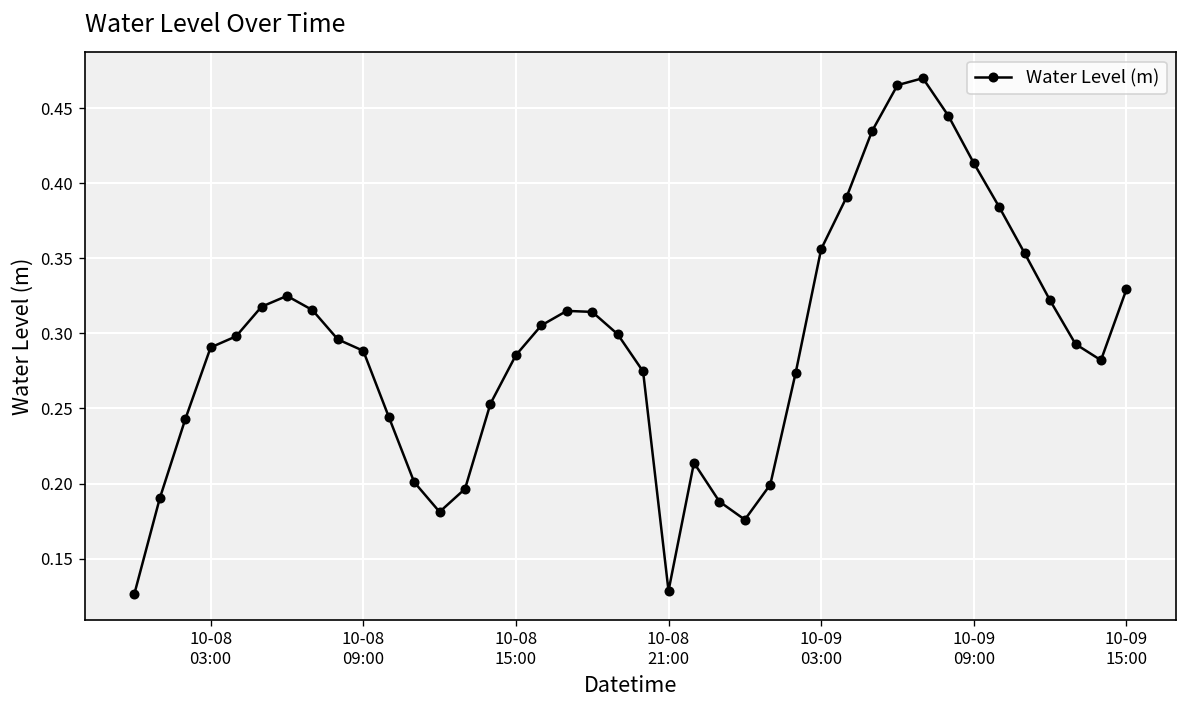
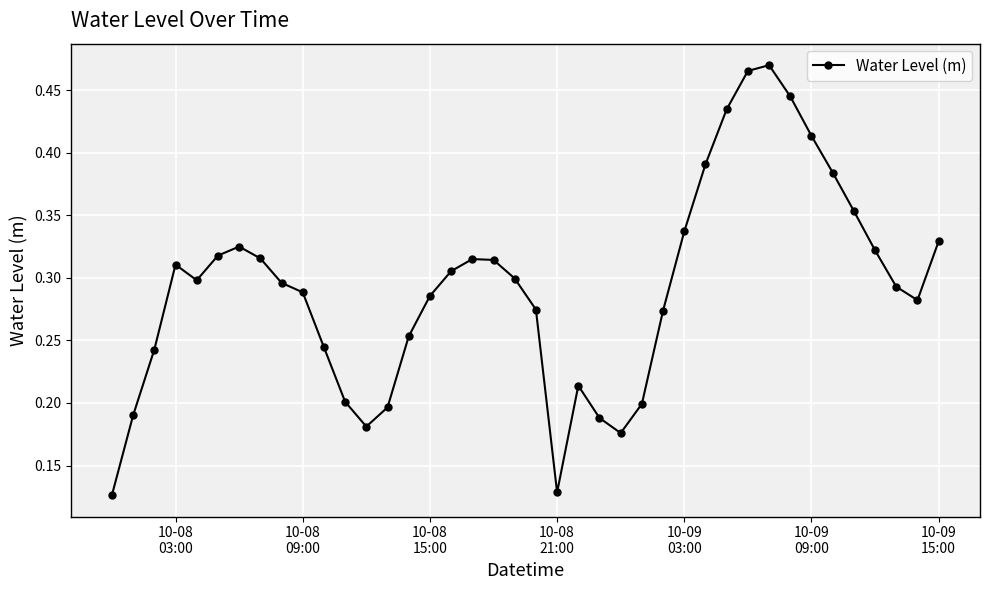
  {
-   "10-08 03:00": 0.291,
+   "10-08 03:00": 0.311,
    "10-08 09:00": 0.288,
    "10-08 15:00": 0.285,
    "10-08 21:00": 0.129,
-   "10-09 03:00": 0.356,
+   "10-09 03:00": 0.337,
    "10-09 09:00": 0.413,
    "10-09 15:00": 0.329
  }
